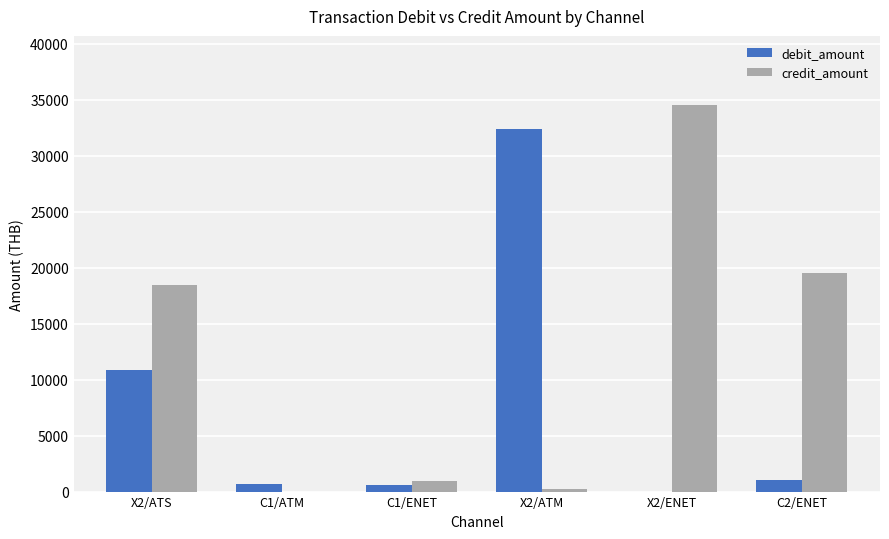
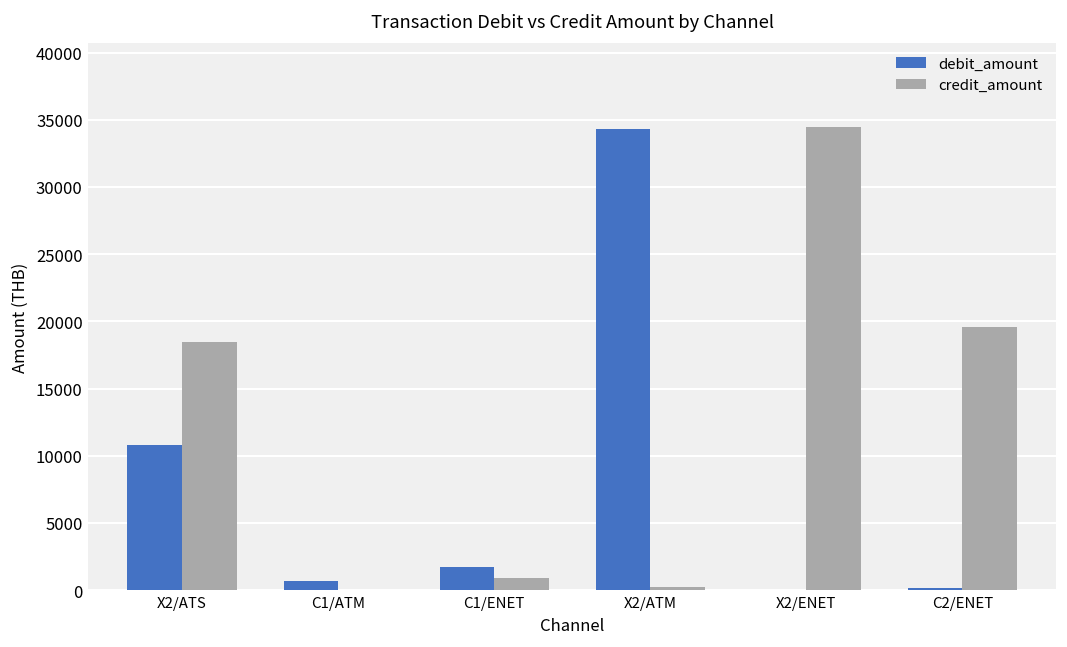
  {
    "debit_amount": {
      "X2/ATS": 10800,
      "C1/ATM": 700,
-     "C1/ENET": 500,
-     "X2/ATM": 32400,
+     "C1/ENET": 1700,
+     "X2/ATM": 34300,
      "X2/ENET": 0,
-     "C2/ENET": 1000
+     "C2/ENET": 200
    },
    "credit_amount": {
      "X2/ATS": 18500,
      "C1/ATM": 0,
      "C1/ENET": 900,
      "X2/ATM": 300,
      "X2/ENET": 34500,
      "C2/ENET": 19600
    }
  }
